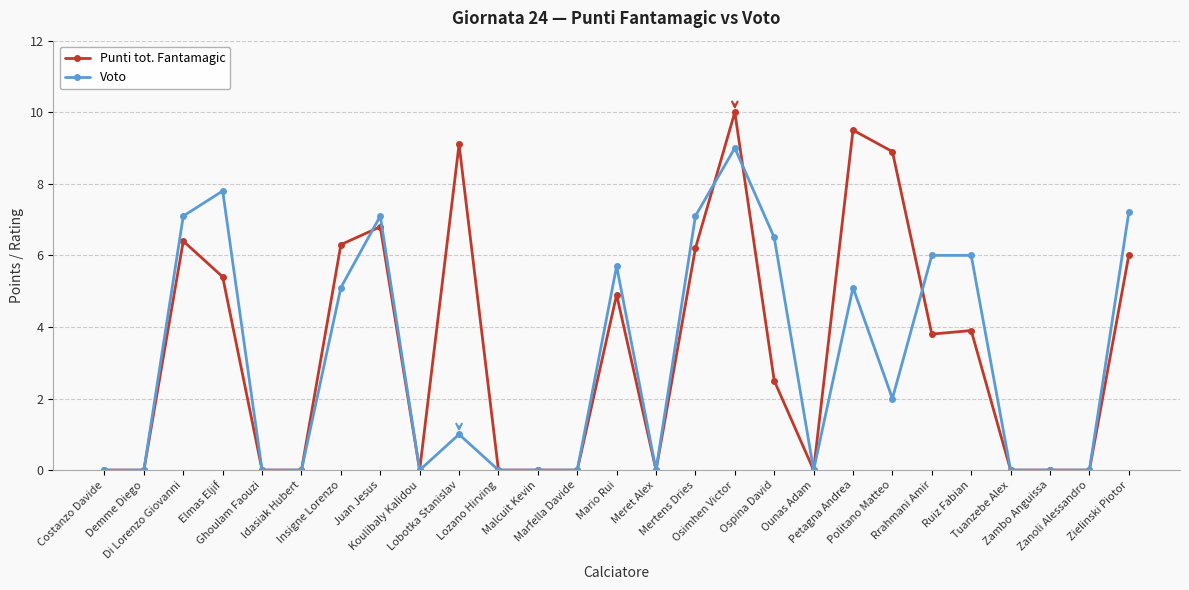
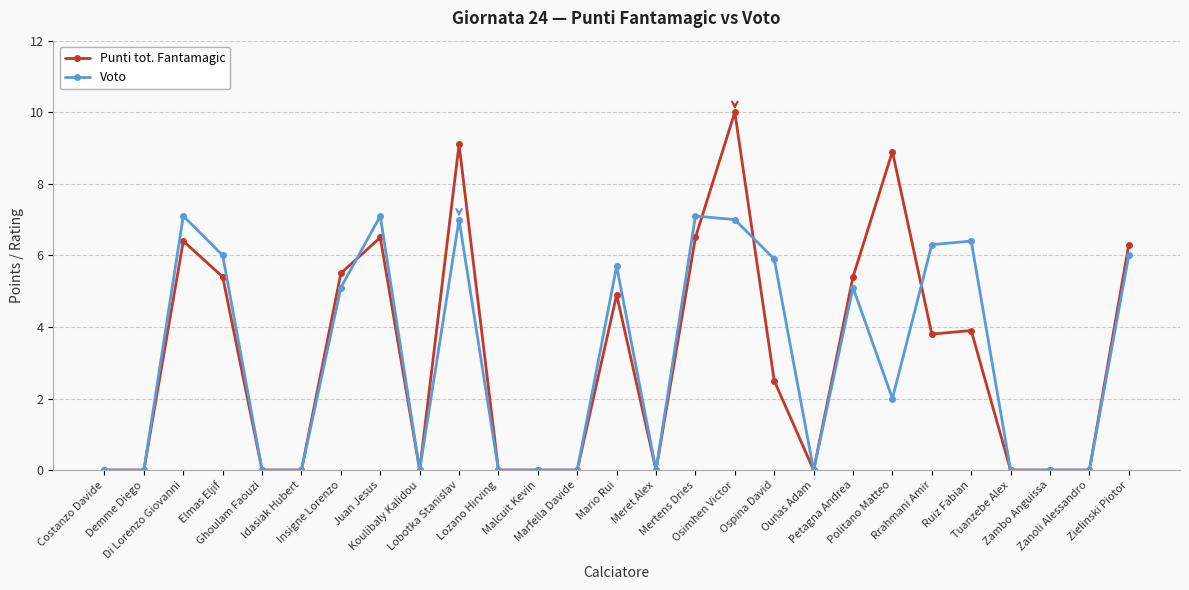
  {
    "Punti tot. Fantamagic": {
      "Di Lorenzo Giovanni": 6.4,
      "Elmas Eljif": 5.4,
-     "Insigne Lorenzo": 6.3,
-     "Juan Jesus": 6.8,
+     "Insigne Lorenzo": 5.5,
+     "Juan Jesus": 6.5,
      "Lobotka Stanislav": 9.1,
      "Mario Rui": 4.9,
-     "Mertens Dries": 6.2,
+     "Mertens Dries": 6.5,
      "Osimhen Victor": 10.0,
      "Ospina David": 2.5,
-     "Petagna Andrea": 9.5,
+     "Petagna Andrea": 5.4,
      "Politano Matteo": 8.9,
      "Rrahmani Amir": 3.8,
      "Ruiz Fabian": 3.9,
-     "Zielinski Piotor": 6.0
+     "Zielinski Piotor": 6.3
    },
    "Voto": {
      "Di Lorenzo Giovanni": 7.1,
-     "Elmas Eljif": 7.8,
+     "Elmas Eljif": 6.0,
      "Insigne Lorenzo": 5.1,
      "Juan Jesus": 7.1,
-     "Lobotka Stanislav": 1,
+     "Lobotka Stanislav": 7,
      "Mario Rui": 5.7,
      "Mertens Dries": 7.1,
-     "Osimhen Victor": 9,
-     "Ospina David": 6.5,
+     "Osimhen Victor": 7,
+     "Ospina David": 5.9,
      "Petagna Andrea": 5.1,
      "Politano Matteo": 2.0,
-     "Rrahmani Amir": 6.0,
-     "Ruiz Fabian": 6.0,
-     "Zielinski Piotor": 7.2
+     "Rrahmani Amir": 6.3,
+     "Ruiz Fabian": 6.4,
+     "Zielinski Piotor": 6.0
    }
  }
